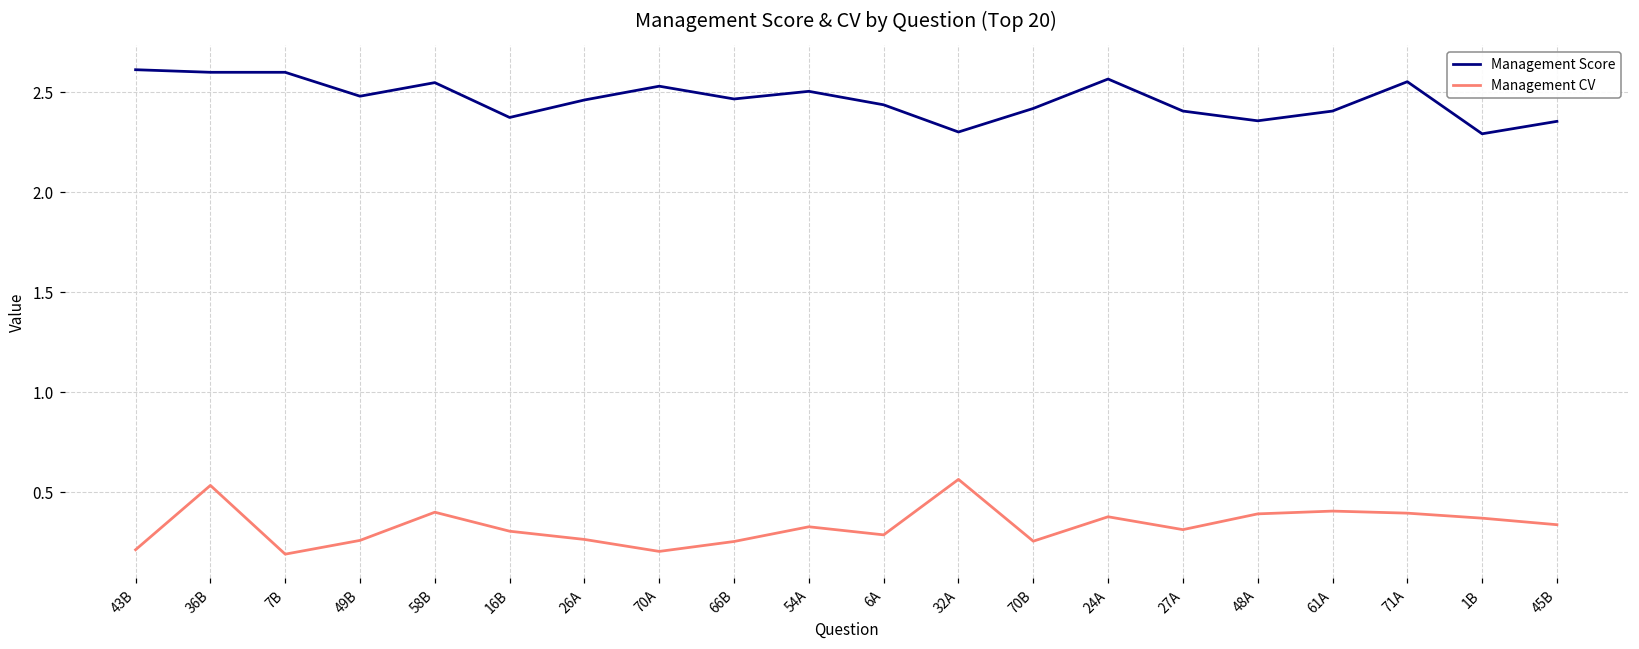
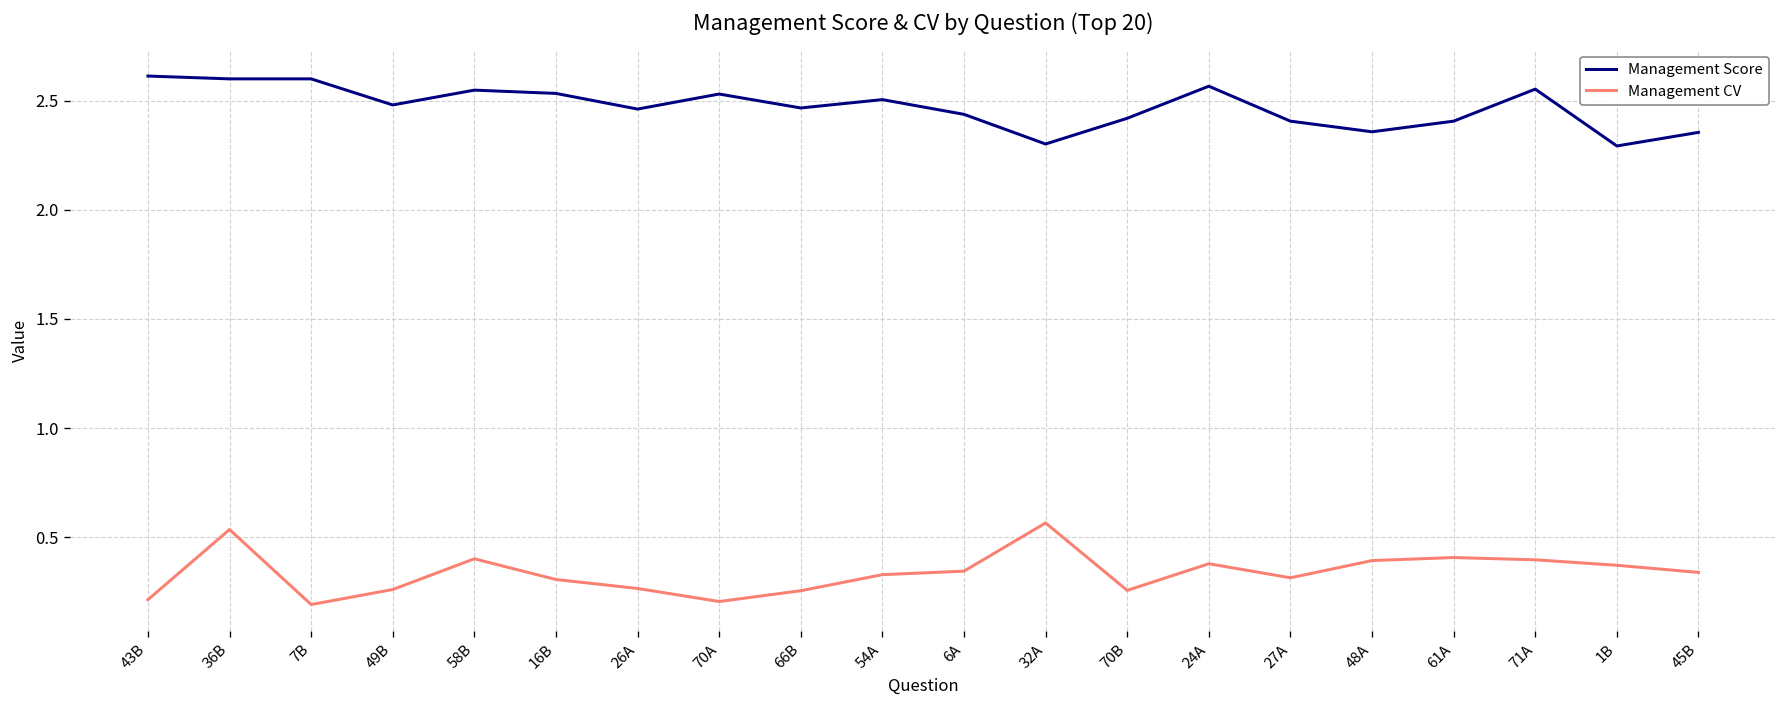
  {
    "Management Score": {
      "43B": 2.61,
      "36B": 2.60,
      "7B": 2.60,
      "49B": 2.48,
      "58B": 2.55,
-     "16B": 2.37,
+     "16B": 2.53,
      "26A": 2.46,
      "70A": 2.53,
      "66B": 2.47,
      "54A": 2.50,
      "6A": 2.44,
      "32A": 2.30,
      "70B": 2.42,
      "24A": 2.57,
      "27A": 2.41,
      "48A": 2.36,
      "61A": 2.41,
      "71A": 2.55,
      "1B": 2.29,
      "45B": 2.35
    },
    "Management CV": {
      "43B": 0.21,
      "36B": 0.54,
      "7B": 0.19,
      "49B": 0.26,
      "58B": 0.40,
      "16B": 0.31,
      "26A": 0.27,
      "70A": 0.21,
      "66B": 0.25,
      "54A": 0.33,
-     "6A": 0.29,
+     "6A": 0.34,
      "32A": 0.57,
      "70B": 0.26,
      "24A": 0.38,
      "27A": 0.31,
      "48A": 0.39,
      "61A": 0.41,
      "71A": 0.40,
      "1B": 0.37,
      "45B": 0.34
    }
  }
